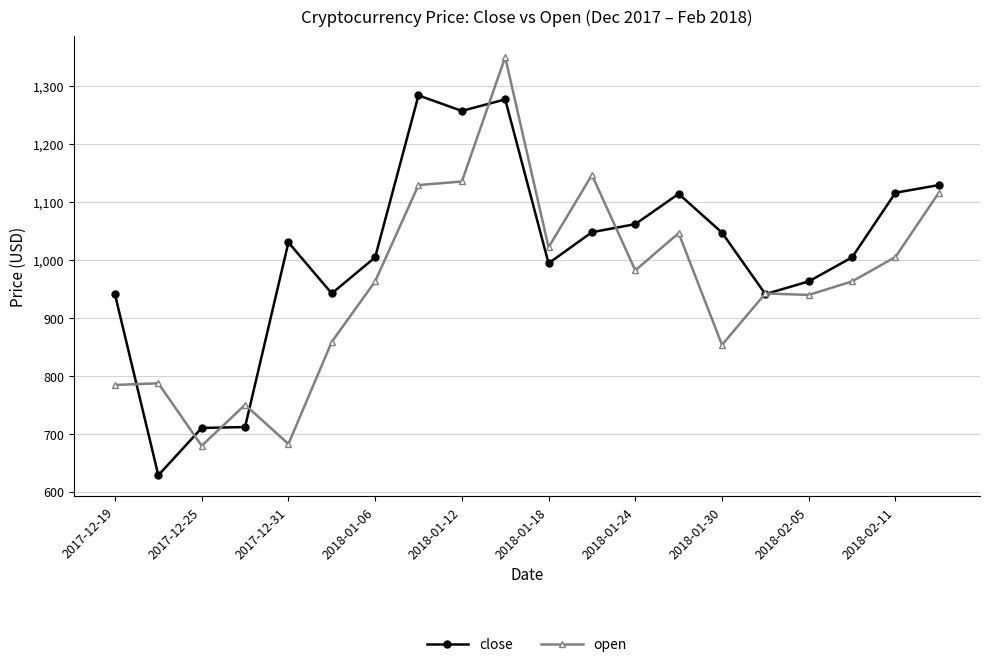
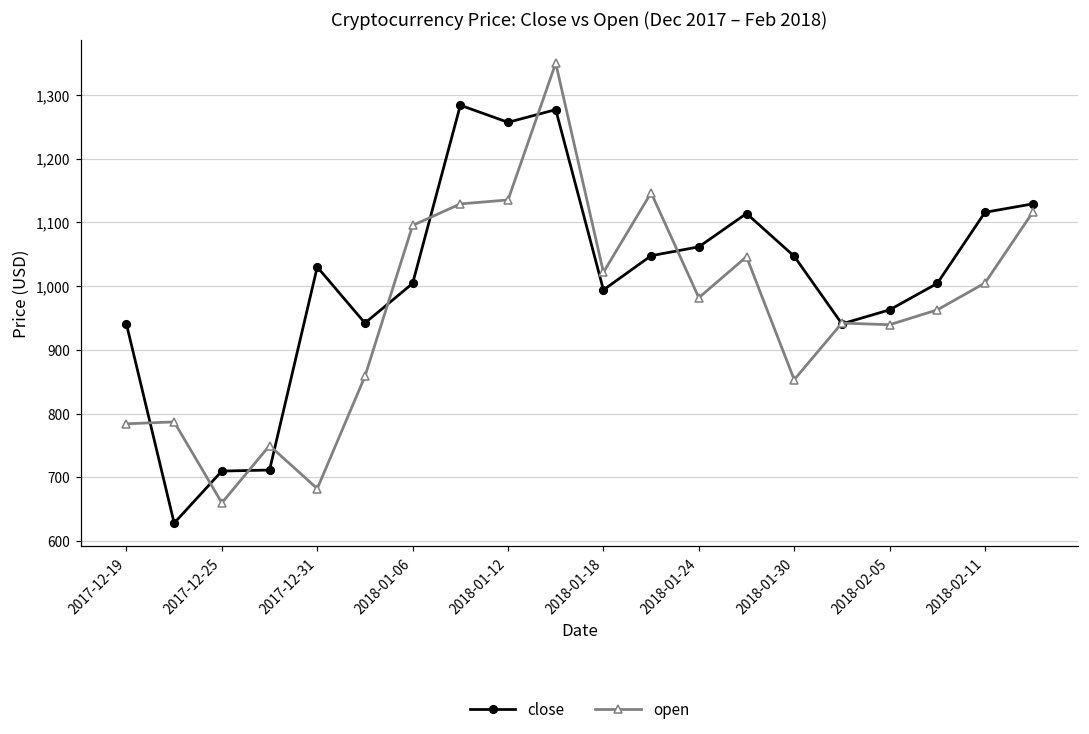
  {
    "close": {
      "2017-12-19": "940",
      "2017-12-25": "710",
      "2017-12-31": "1,030",
      "2018-01-06": "1,000",
      "2018-01-12": "1,260",
      "2018-01-18": "990",
      "2018-01-24": "1,060",
      "2018-01-30": "1,050",
      "2018-02-05": "960",
      "2018-02-11": "1,120"
    },
    "open": {
      "2017-12-19": "780",
-     "2017-12-25": "680",
+     "2017-12-25": "660",
      "2017-12-31": "680",
-     "2018-01-06": "960",
+     "2018-01-06": "1,100",
      "2018-01-12": "1,140",
      "2018-01-18": "1,020",
      "2018-01-24": "980",
      "2018-01-30": "850",
      "2018-02-05": "940",
      "2018-02-11": "1,000"
    }
  }
